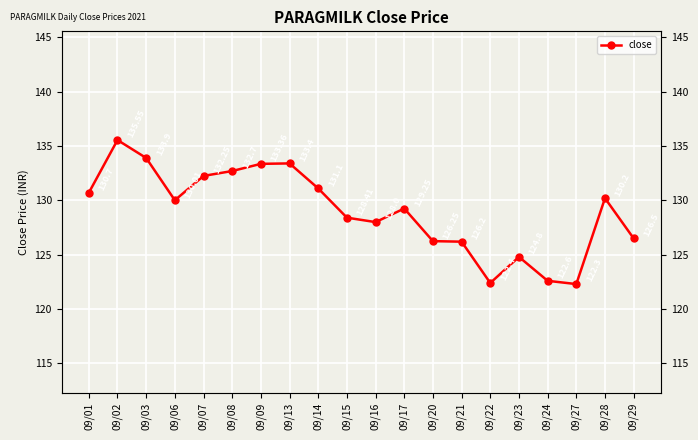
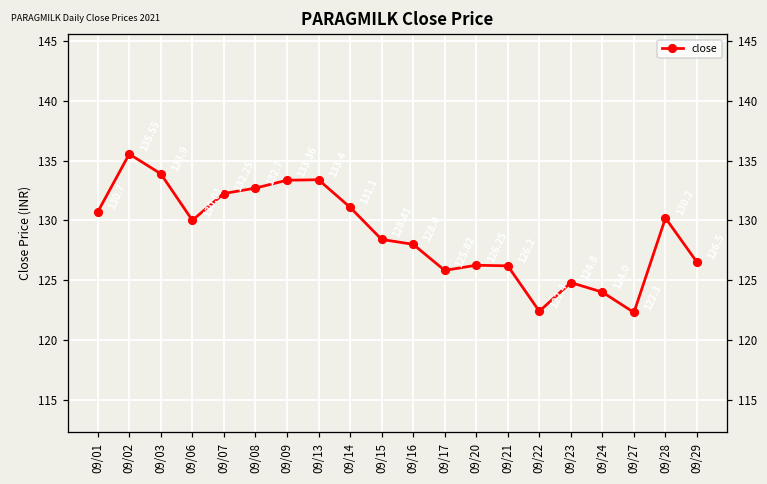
  {
    "09/01": 130.7,
    "09/02": 135.6,
    "09/03": 133.9,
    "09/06": 130.0,
    "09/07": 132.3,
    "09/08": 132.7,
    "09/09": 133.4,
    "09/13": 133.4,
    "09/14": 131.1,
    "09/15": 128.4,
    "09/16": 128.0,
-   "09/17": 129.3,
+   "09/17": 125.8,
    "09/20": 126.3,
    "09/21": 126.2,
    "09/22": 122.4,
    "09/23": 124.8,
-   "09/24": 122.6,
+   "09/24": 124.0,
    "09/27": 122.3,
    "09/28": 130.2,
    "09/29": 126.5
  }
